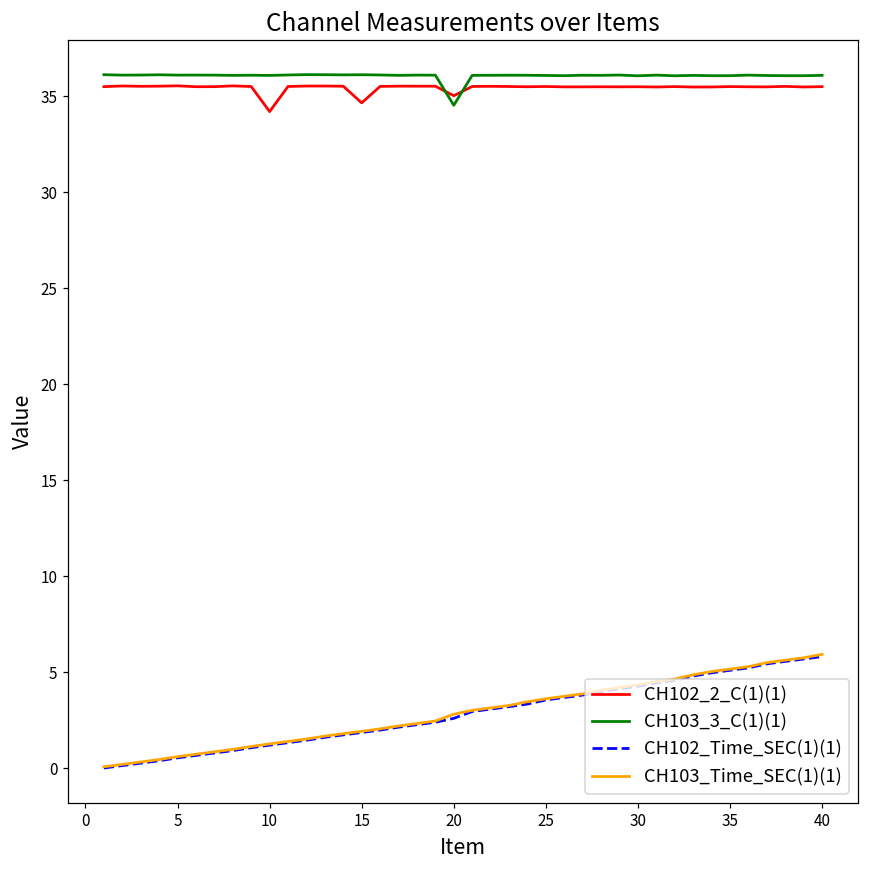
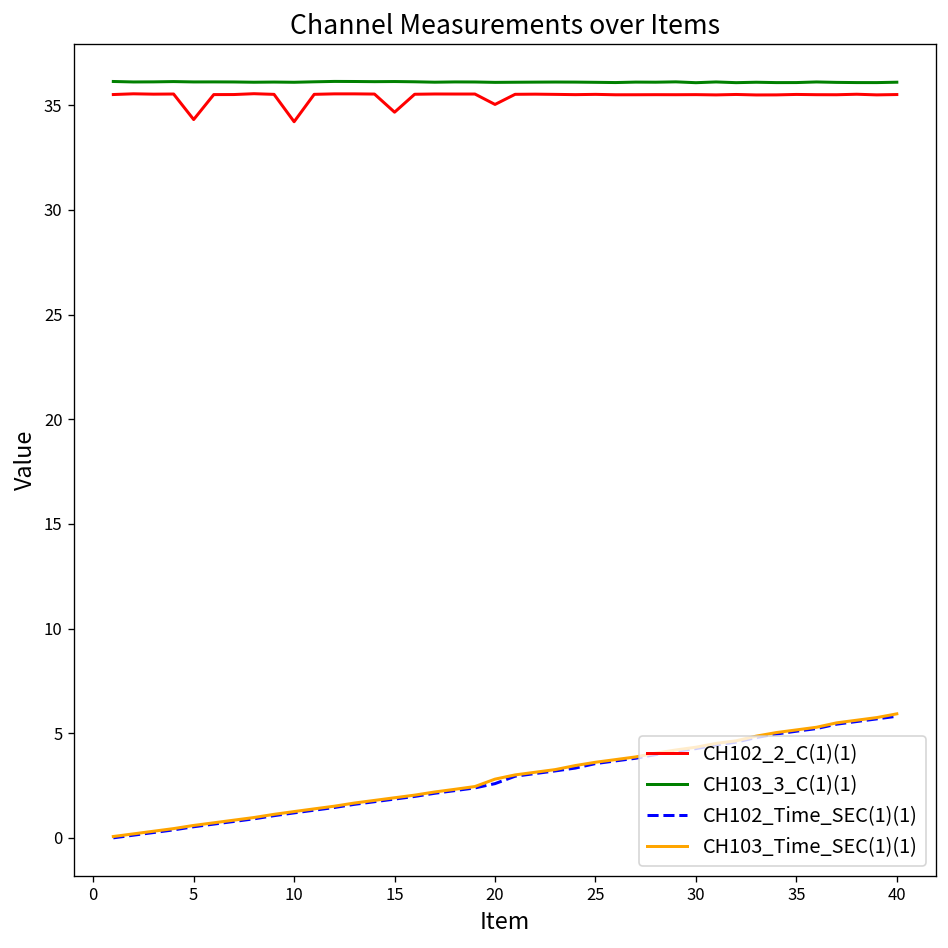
  {
    "CH102_2_C(1)(1)": {
-     "5": 35.6,
+     "5": 34.3,
      "10": 34.2,
      "15": 34.7,
      "20": 35.0,
      "25": 35.5,
      "30": 35.5,
      "35": 35.5,
      "40": 35.5
    },
    "CH103_3_C(1)(1)": {
      "5": 36.1,
      "10": 36.1,
      "15": 36.1,
-     "20": 34.5,
+     "20": 36.1,
      "25": 36.1,
      "30": 36.1,
      "35": 36.1,
      "40": 36.1
    },
    "CH102_Time_SEC(1)(1)": {
      "20": 2.6
    },
    "CH103_Time_SEC(1)(1)": {
      "20": 2.8
    }
  }
